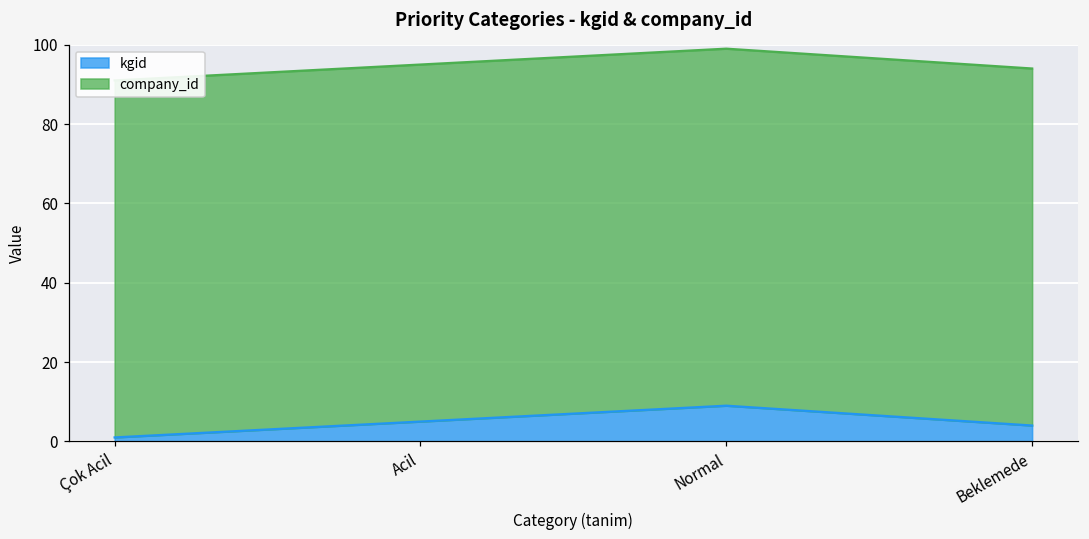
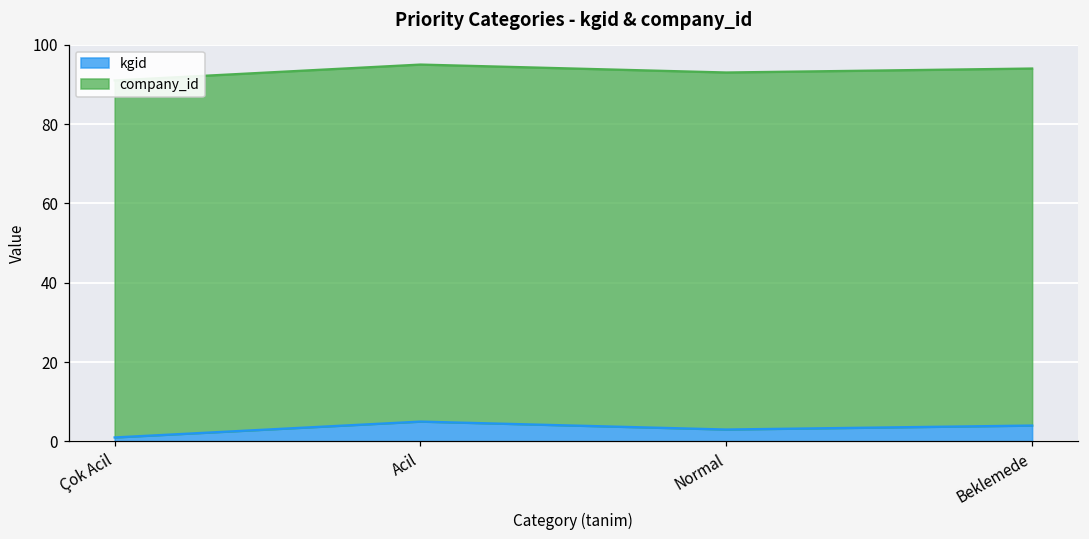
  {
    "kgid": {
      "Çok Acil": 1,
      "Acil": 5,
-     "Normal": 9,
+     "Normal": 3,
      "Beklemede": 4
    },
    "company_id": {
      "Acil": 90,
      "Normal": 90,
      "Beklemede": 90
    }
  }
